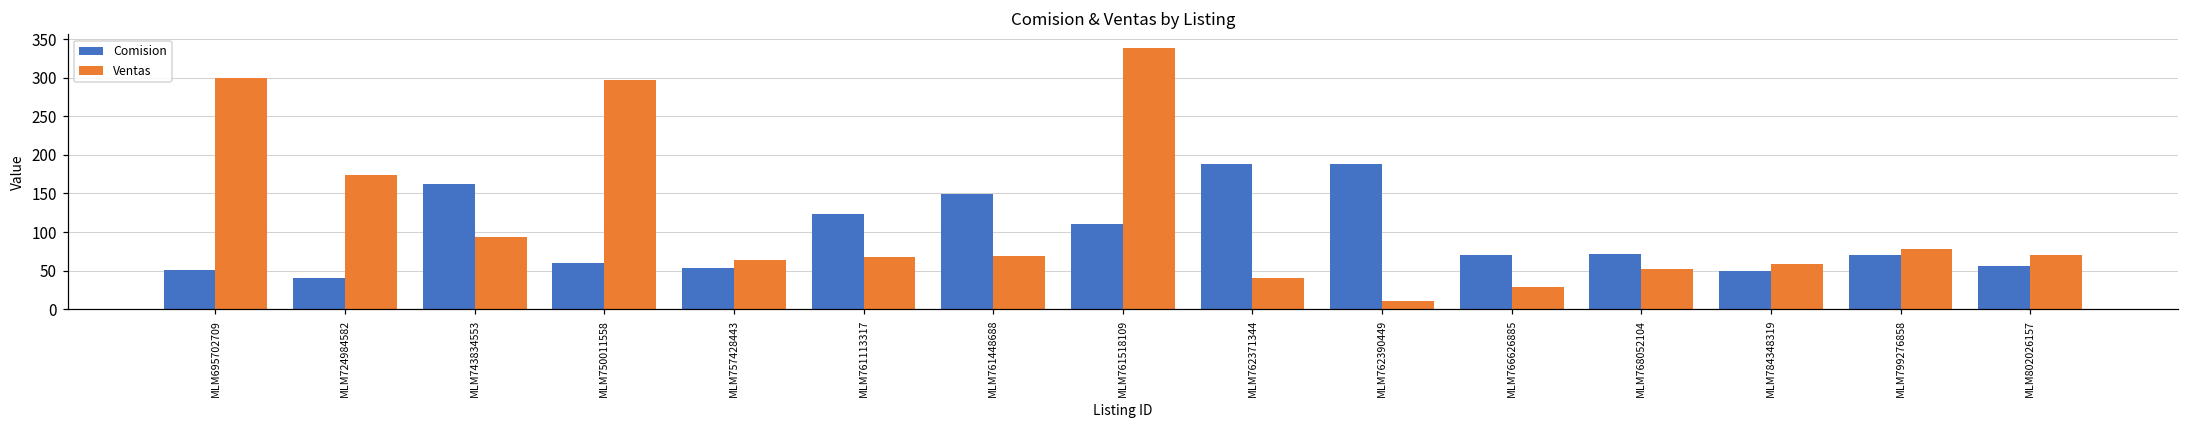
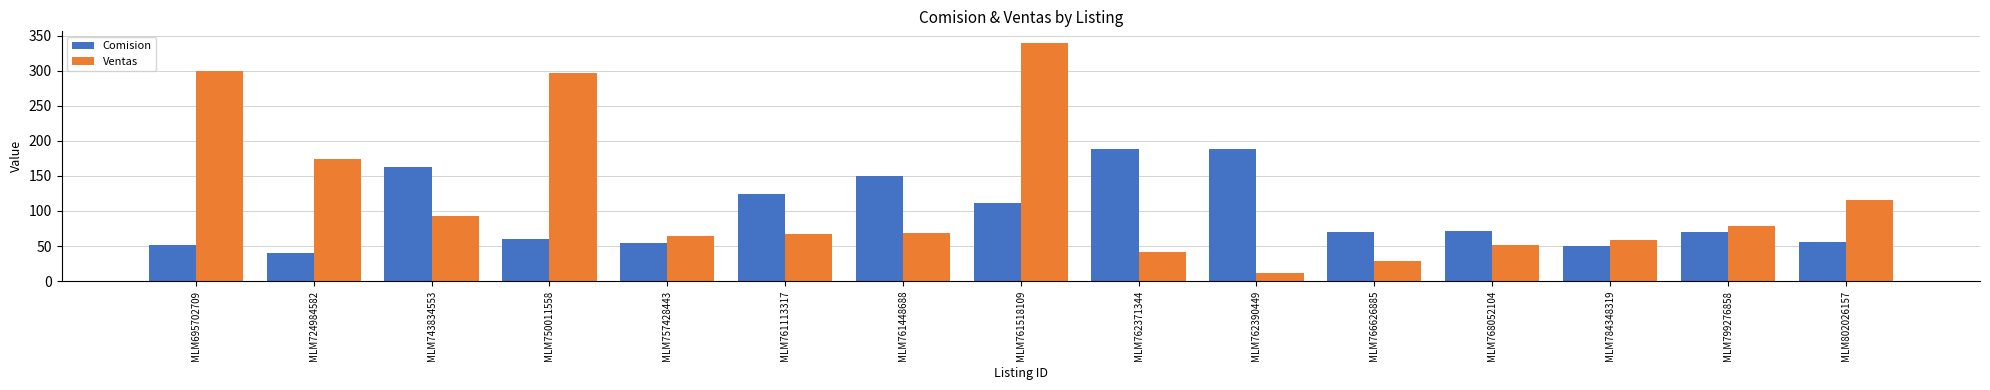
  {
    "Comision": {
      "MLM695702709": 50,
      "MLM724984582": 40,
      "MLM743834553": 160,
      "MLM750011558": 60,
      "MLM757428443": 50,
      "MLM761113317": 120,
      "MLM761448688": 150,
      "MLM761518109": 110,
      "MLM762371344": 190,
      "MLM762390449": 190,
      "MLM766626885": 70,
      "MLM768052104": 70,
      "MLM784348319": 50,
      "MLM799276858": 70,
      "MLM802026157": 60
    },
    "Ventas": {
      "MLM695702709": 300,
      "MLM724984582": 170,
      "MLM743834553": 90,
      "MLM750011558": 300,
      "MLM757428443": 60,
      "MLM761113317": 70,
      "MLM761448688": 70,
      "MLM761518109": 340,
      "MLM762371344": 40,
      "MLM762390449": 10,
      "MLM766626885": 30,
      "MLM768052104": 50,
      "MLM784348319": 60,
      "MLM799276858": 80,
-     "MLM802026157": 70
+     "MLM802026157": 120
    }
  }
